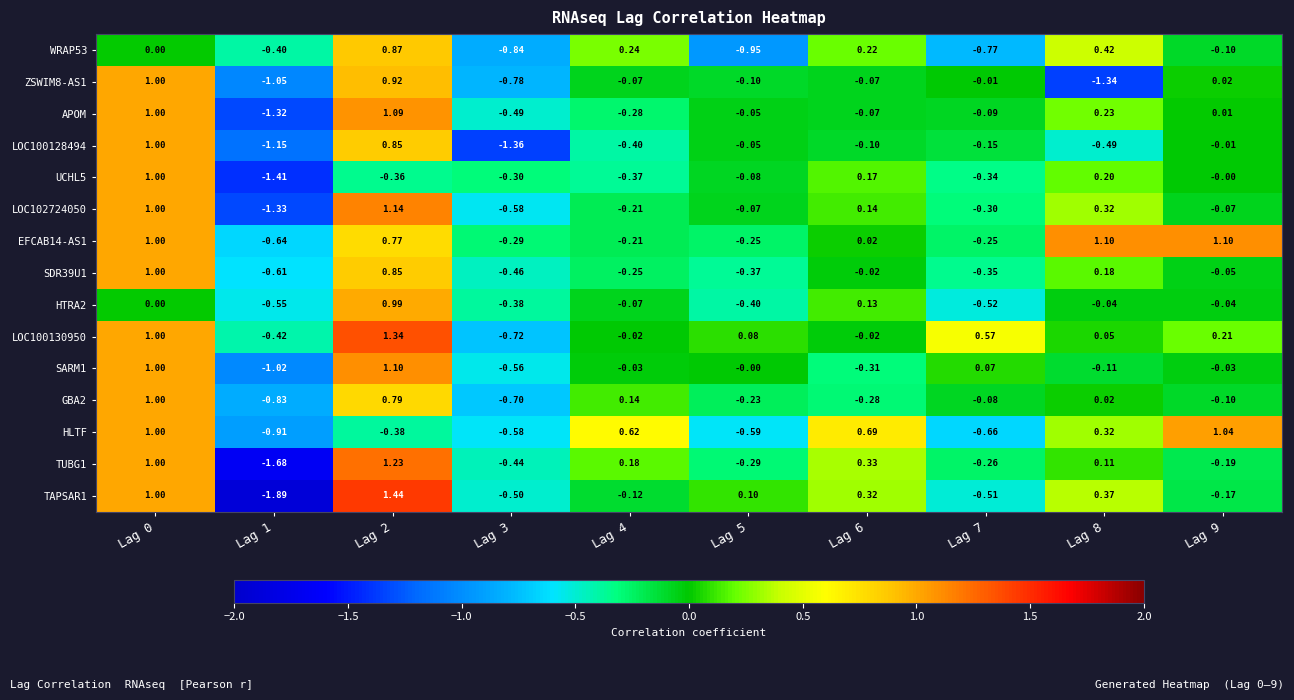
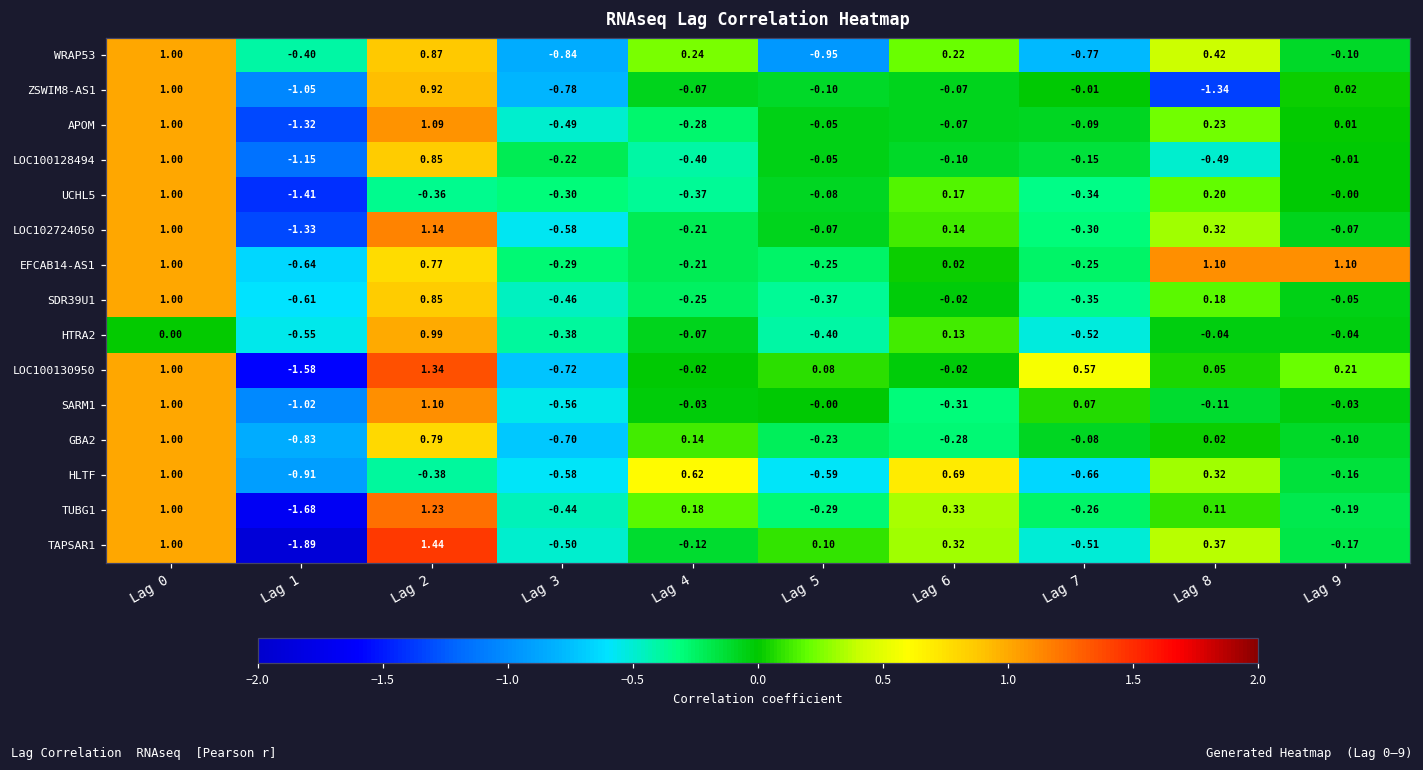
  {
    "WRAP53": {
-     "Lag 0": 0.00,
+     "Lag 0": 1.00,
      "Lag 1": -0.40,
      "Lag 2": 0.87,
      "Lag 3": -0.84,
      "Lag 4": 0.24,
      "Lag 5": -0.95,
      "Lag 6": 0.22,
      "Lag 7": -0.77,
      "Lag 8": 0.42,
      "Lag 9": -0.10
    },
    "ZSWIM8-AS1": {
      "Lag 0": 1.00,
      "Lag 1": -1.05,
      "Lag 2": 0.92,
      "Lag 3": -0.78,
      "Lag 4": -0.07,
      "Lag 5": -0.10,
      "Lag 6": -0.07,
      "Lag 7": -0.01,
      "Lag 8": -1.34,
      "Lag 9": 0.02
    },
    "APOM": {
      "Lag 0": 1.00,
      "Lag 1": -1.32,
      "Lag 2": 1.09,
      "Lag 3": -0.49,
      "Lag 4": -0.28,
      "Lag 5": -0.05,
      "Lag 6": -0.07,
      "Lag 7": -0.09,
      "Lag 8": 0.23,
      "Lag 9": 0.01
    },
    "LOC100128494": {
      "Lag 0": 1.00,
      "Lag 1": -1.15,
      "Lag 2": 0.85,
-     "Lag 3": -1.36,
+     "Lag 3": -0.22,
      "Lag 4": -0.40,
      "Lag 5": -0.05,
      "Lag 6": -0.10,
      "Lag 7": -0.15,
      "Lag 8": -0.49,
      "Lag 9": -0.01
    },
    "UCHL5": {
      "Lag 0": 1.00,
      "Lag 1": -1.41,
      "Lag 2": -0.36,
      "Lag 3": -0.30,
      "Lag 4": -0.37,
      "Lag 5": -0.08,
      "Lag 6": 0.17,
      "Lag 7": -0.34,
      "Lag 8": 0.20,
      "Lag 9": -0.00
    },
    "LOC102724050": {
      "Lag 0": 1.00,
      "Lag 1": -1.33,
      "Lag 2": 1.14,
      "Lag 3": -0.58,
      "Lag 4": -0.21,
      "Lag 5": -0.07,
      "Lag 6": 0.14,
      "Lag 7": -0.30,
      "Lag 8": 0.32,
      "Lag 9": -0.07
    },
    "EFCAB14-AS1": {
      "Lag 0": 1.00,
      "Lag 1": -0.64,
      "Lag 2": 0.77,
      "Lag 3": -0.29,
      "Lag 4": -0.21,
      "Lag 5": -0.25,
      "Lag 6": 0.02,
      "Lag 7": -0.25,
      "Lag 8": 1.10,
      "Lag 9": 1.10
    },
    "SDR39U1": {
      "Lag 0": 1.00,
      "Lag 1": -0.61,
      "Lag 2": 0.85,
      "Lag 3": -0.46,
      "Lag 4": -0.25,
      "Lag 5": -0.37,
      "Lag 6": -0.02,
      "Lag 7": -0.35,
      "Lag 8": 0.18,
      "Lag 9": -0.05
    },
    "HTRA2": {
      "Lag 0": 0.00,
      "Lag 1": -0.55,
      "Lag 2": 0.99,
      "Lag 3": -0.38,
      "Lag 4": -0.07,
      "Lag 5": -0.40,
      "Lag 6": 0.13,
      "Lag 7": -0.52,
      "Lag 8": -0.04,
      "Lag 9": -0.04
    },
    "LOC100130950": {
      "Lag 0": 1.00,
-     "Lag 1": -0.42,
+     "Lag 1": -1.58,
      "Lag 2": 1.34,
      "Lag 3": -0.72,
      "Lag 4": -0.02,
      "Lag 5": 0.08,
      "Lag 6": -0.02,
      "Lag 7": 0.57,
      "Lag 8": 0.05,
      "Lag 9": 0.21
    },
    "SARM1": {
      "Lag 0": 1.00,
      "Lag 1": -1.02,
      "Lag 2": 1.10,
      "Lag 3": -0.56,
      "Lag 4": -0.03,
      "Lag 5": -0.00,
      "Lag 6": -0.31,
      "Lag 7": 0.07,
      "Lag 8": -0.11,
      "Lag 9": -0.03
    },
    "GBA2": {
      "Lag 0": 1.00,
      "Lag 1": -0.83,
      "Lag 2": 0.79,
      "Lag 3": -0.70,
      "Lag 4": 0.14,
      "Lag 5": -0.23,
      "Lag 6": -0.28,
      "Lag 7": -0.08,
      "Lag 8": 0.02,
      "Lag 9": -0.10
    },
    "HLTF": {
      "Lag 0": 1.00,
      "Lag 1": -0.91,
      "Lag 2": -0.38,
      "Lag 3": -0.58,
      "Lag 4": 0.62,
      "Lag 5": -0.59,
      "Lag 6": 0.69,
      "Lag 7": -0.66,
      "Lag 8": 0.32,
-     "Lag 9": 1.04
+     "Lag 9": -0.16
    },
    "TUBG1": {
      "Lag 0": 1.00,
      "Lag 1": -1.68,
      "Lag 2": 1.23,
      "Lag 3": -0.44,
      "Lag 4": 0.18,
      "Lag 5": -0.29,
      "Lag 6": 0.33,
      "Lag 7": -0.26,
      "Lag 8": 0.11,
      "Lag 9": -0.19
    },
    "TAPSAR1": {
      "Lag 0": 1.00,
      "Lag 1": -1.89,
      "Lag 2": 1.44,
      "Lag 3": -0.50,
      "Lag 4": -0.12,
      "Lag 5": 0.10,
      "Lag 6": 0.32,
      "Lag 7": -0.51,
      "Lag 8": 0.37,
      "Lag 9": -0.17
    }
  }
